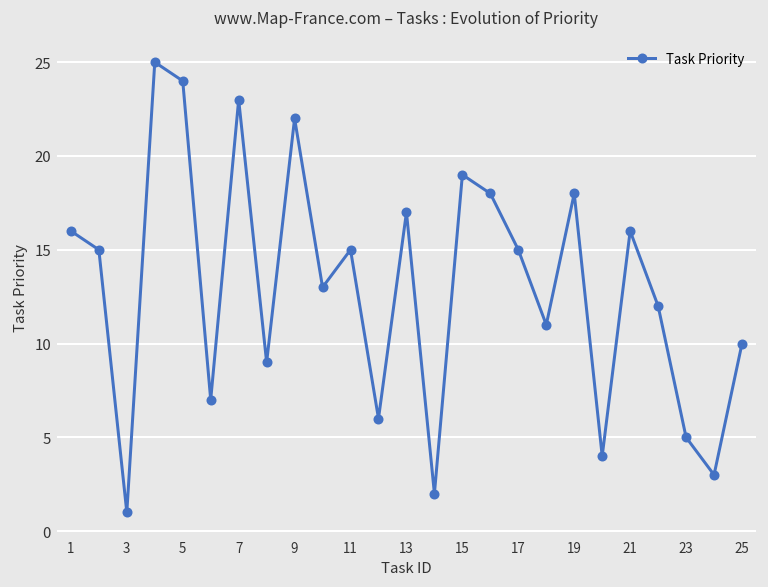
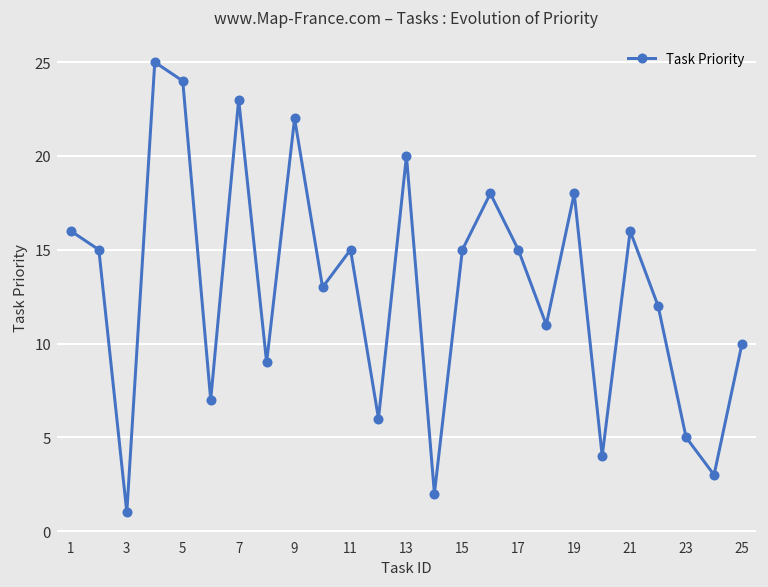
  {
    "1": 16,
    "3": 1,
    "5": 24,
    "7": 23,
    "9": 22,
    "11": 15,
-   "13": 17,
-   "15": 19,
+   "13": 20,
+   "15": 15,
    "17": 15,
    "19": 18,
    "21": 16,
    "23": 5,
    "25": 10
  }
